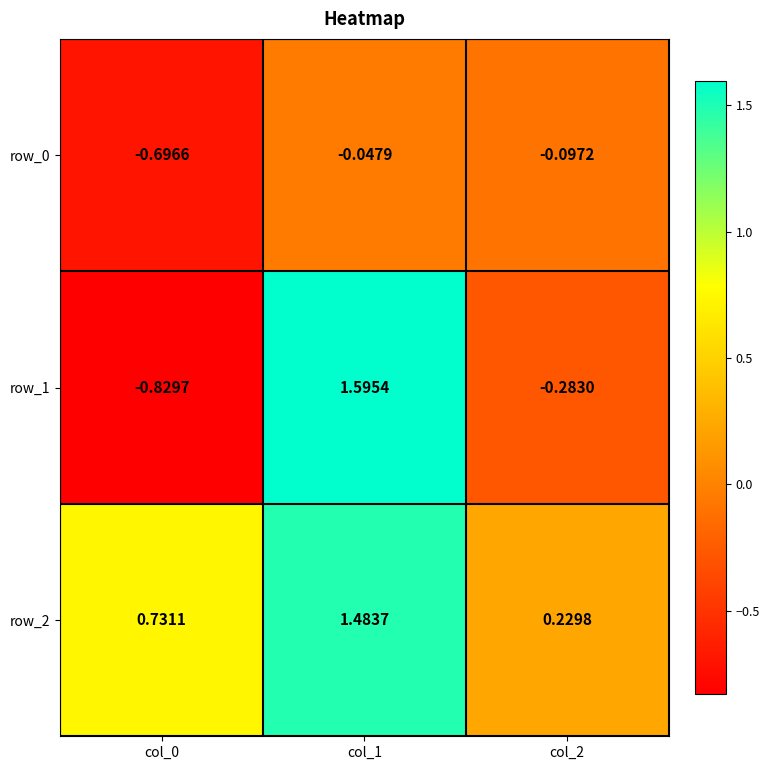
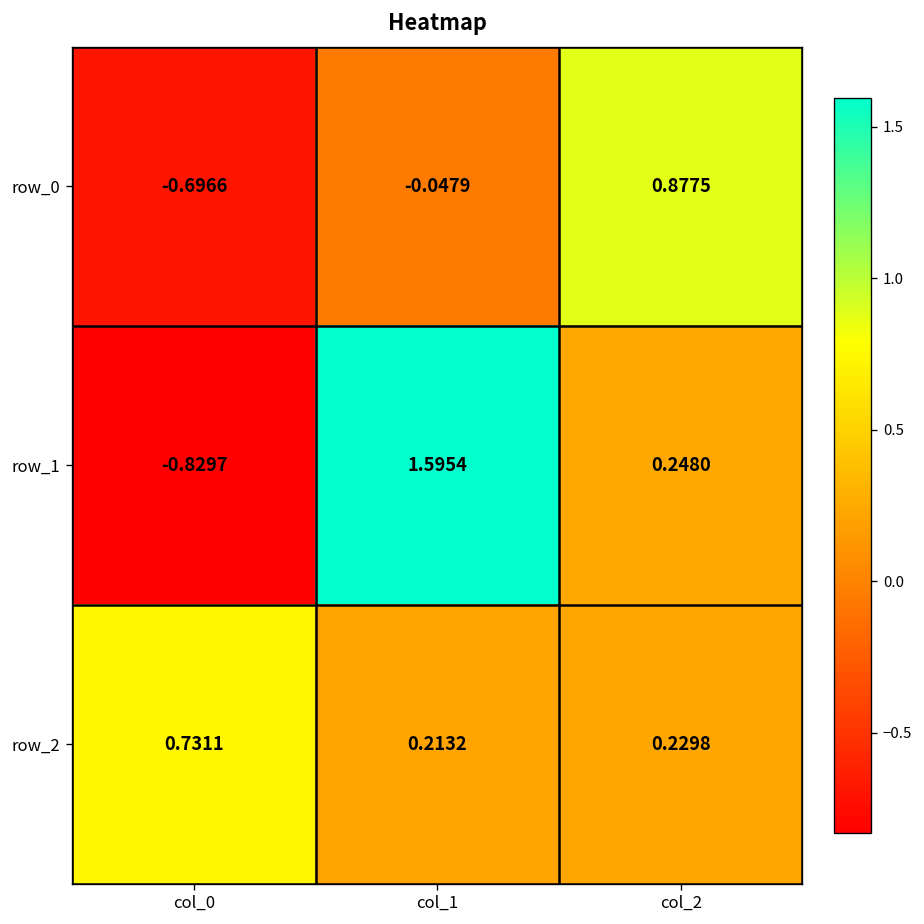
  {
    "row_0": {
      "col_0": -0.6966,
      "col_1": -0.0479,
-     "col_2": -0.0972
+     "col_2": 0.8775
    },
    "row_1": {
      "col_0": -0.8297,
      "col_1": 1.5954,
-     "col_2": -0.2830
+     "col_2": 0.2480
    },
    "row_2": {
      "col_0": 0.7311,
-     "col_1": 1.4837,
+     "col_1": 0.2132,
      "col_2": 0.2298
    }
  }
